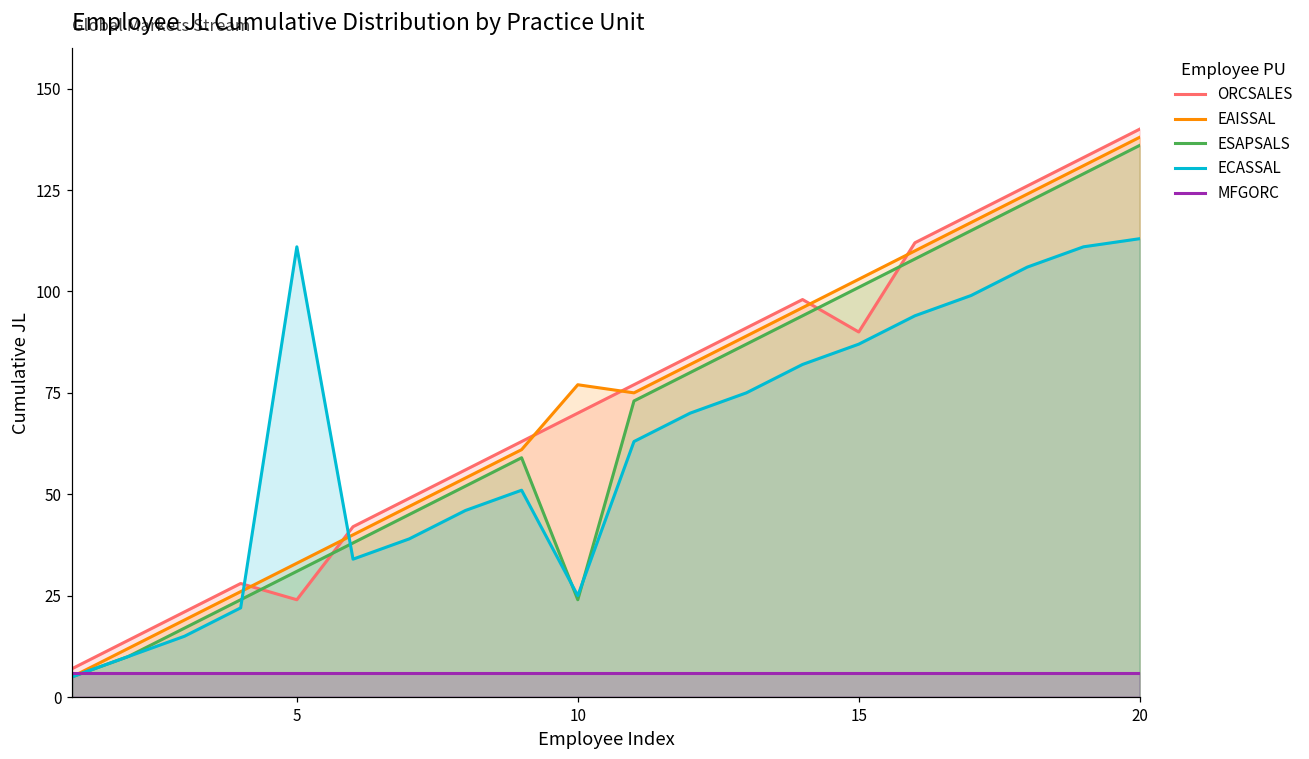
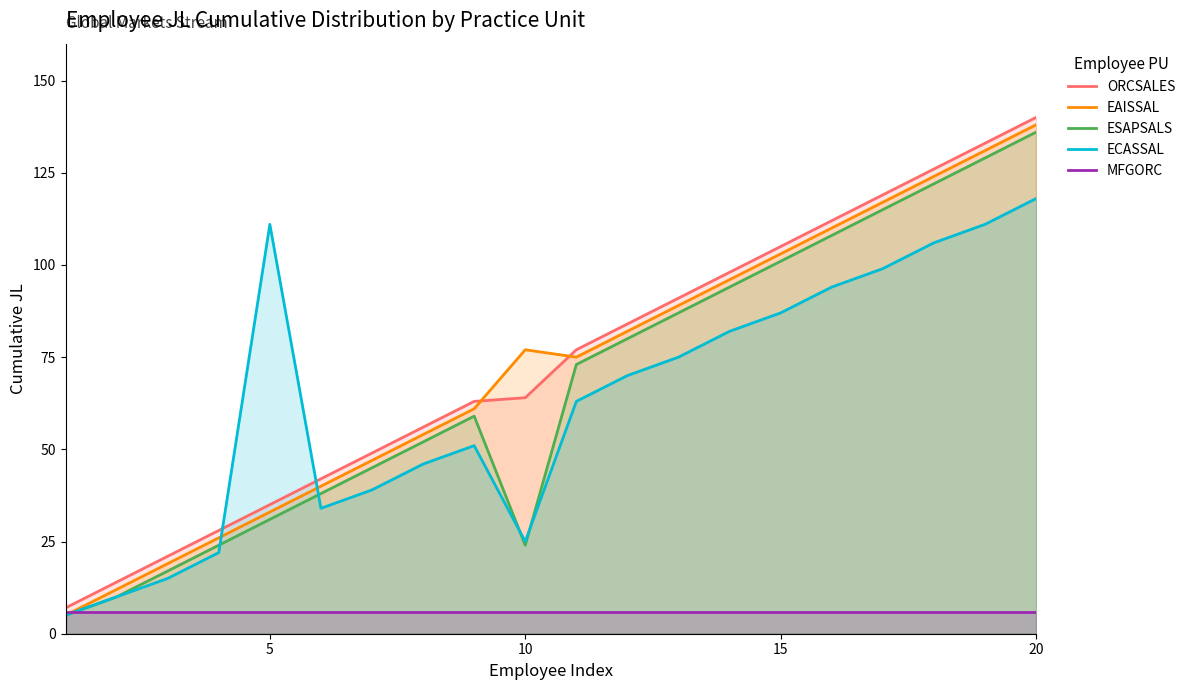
  {
    "ORCSALES": {
-     "5": 24,
-     "10": 70,
-     "15": 90,
+     "5": 35,
+     "10": 64,
+     "15": 105,
      "20": 140
    },
    "EAISSAL": {
      "5": 33,
      "10": 77,
      "15": 103,
      "20": 138
    },
    "ESAPSALS": {
      "5": 31,
      "10": 24,
      "15": 101,
      "20": 136
    },
    "ECASSAL": {
      "5": 111,
      "10": 25,
      "15": 87,
-     "20": 113
+     "20": 118
    },
    "MFGORC": {
      "5": 6,
      "10": 6,
      "15": 6,
      "20": 6
    }
  }
